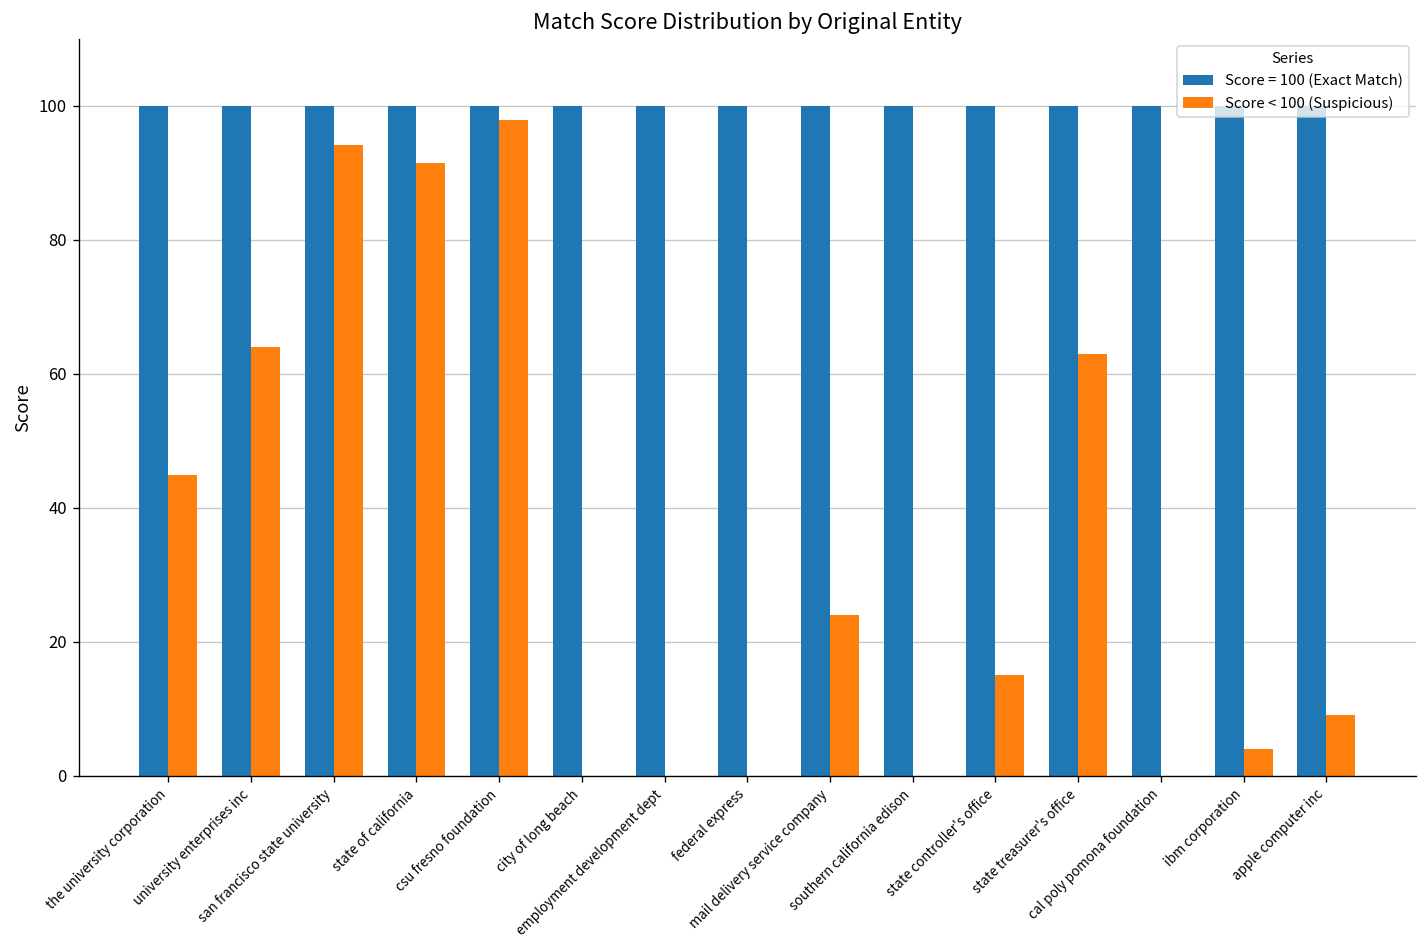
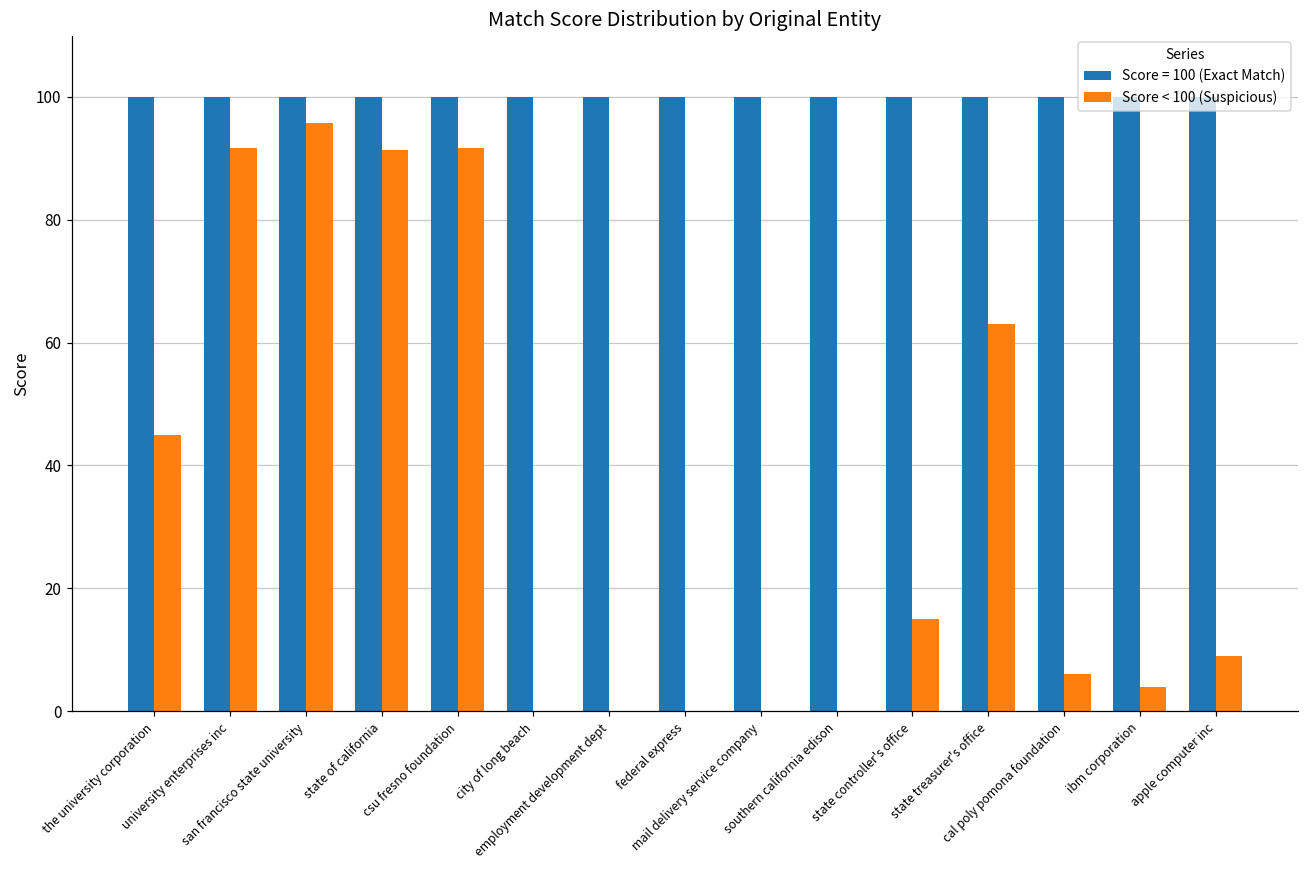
  {
    "Score = 100 (Exact Match)": {
      "the university corporation": 100,
      "university enterprises inc": 100,
      "san francisco state university": 100,
      "state of california": 100,
      "csu fresno foundation": 100,
      "city of long beach": 100,
      "employment development dept": 100,
      "federal express": 100,
      "mail delivery service company": 100,
      "southern california edison": 100,
      "state controller's office": 100,
      "state treasurer's office": 100,
      "cal poly pomona foundation": 100
    },
    "Score < 100 (Suspicious)": {
      "the university corporation": 45,
-     "university enterprises inc": 64,
-     "san francisco state university": 94,
+     "university enterprises inc": 92,
+     "san francisco state university": 96,
      "state of california": 91,
-     "csu fresno foundation": 98,
+     "csu fresno foundation": 92,
      "city of long beach": 0,
      "employment development dept": 0,
      "federal express": 0,
-     "mail delivery service company": 24,
+     "mail delivery service company": 0,
      "southern california edison": 0,
      "state controller's office": 15,
      "state treasurer's office": 63,
-     "cal poly pomona foundation": 0,
+     "cal poly pomona foundation": 6,
      "ibm corporation": 4,
      "apple computer inc": 9
    }
  }
